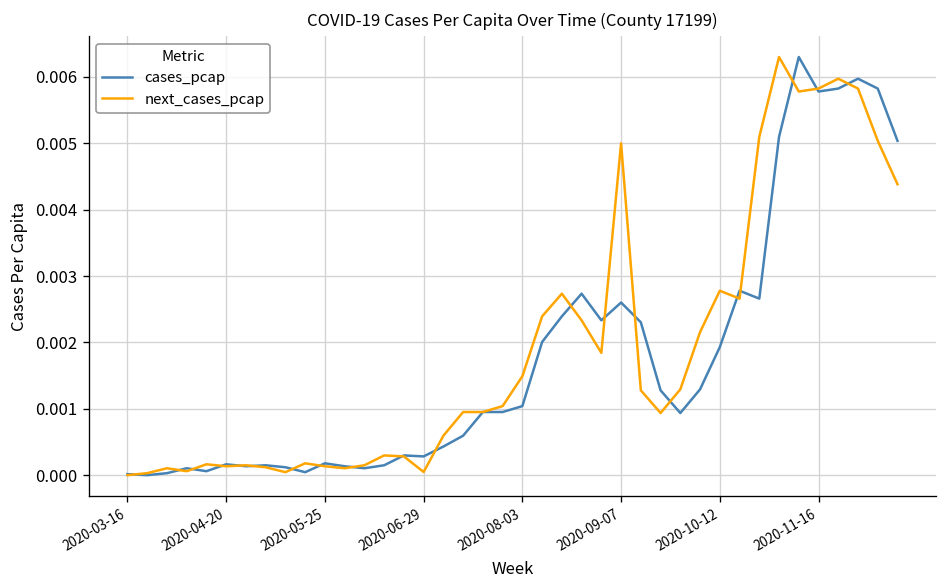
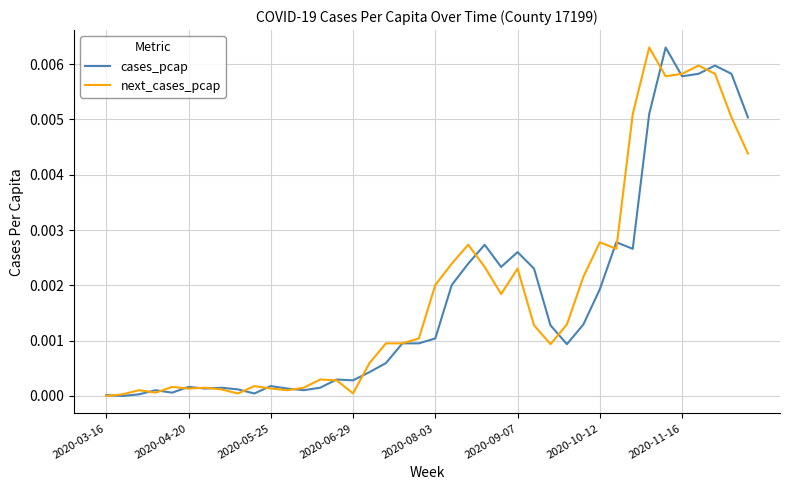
  {
    "cases_pcap": {
      "2020-06-29": 0.0003,
      "2020-08-03": 0.0010,
      "2020-09-07": 0.0026,
      "2020-10-12": 0.0019
    },
    "next_cases_pcap": {
      "2020-06-29": 0.0000,
-     "2020-08-03": 0.0015,
-     "2020-09-07": 0.0050,
+     "2020-08-03": 0.0020,
+     "2020-09-07": 0.0023,
      "2020-10-12": 0.0028
    }
  }
